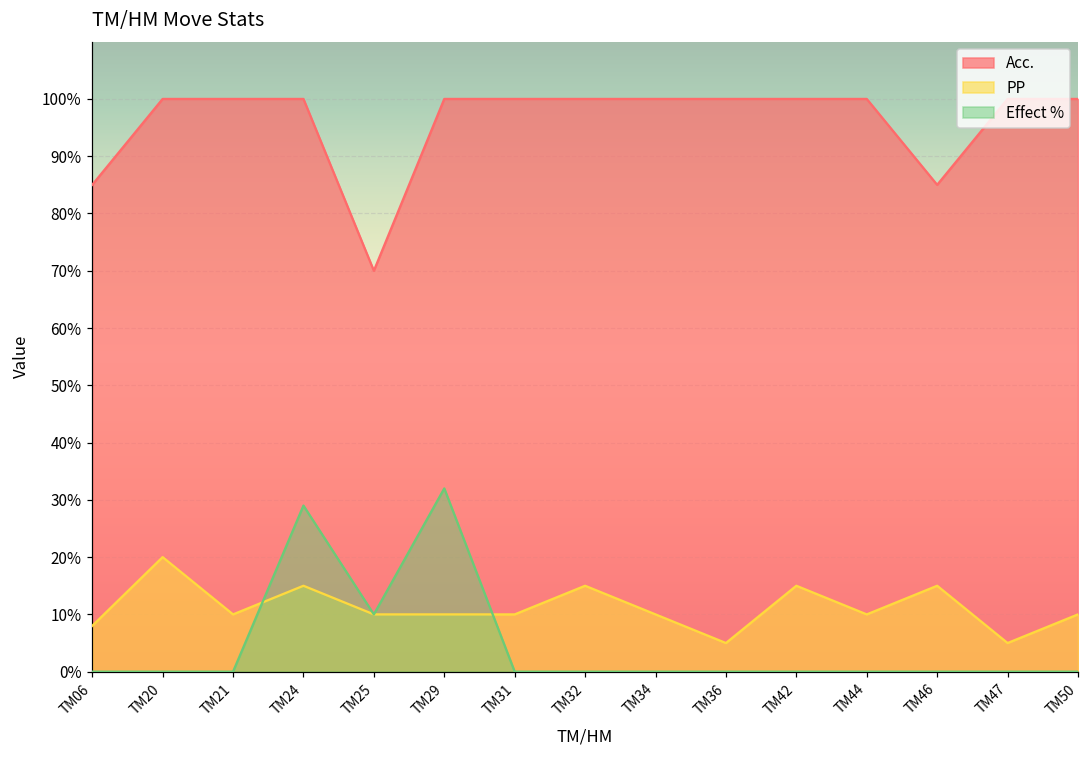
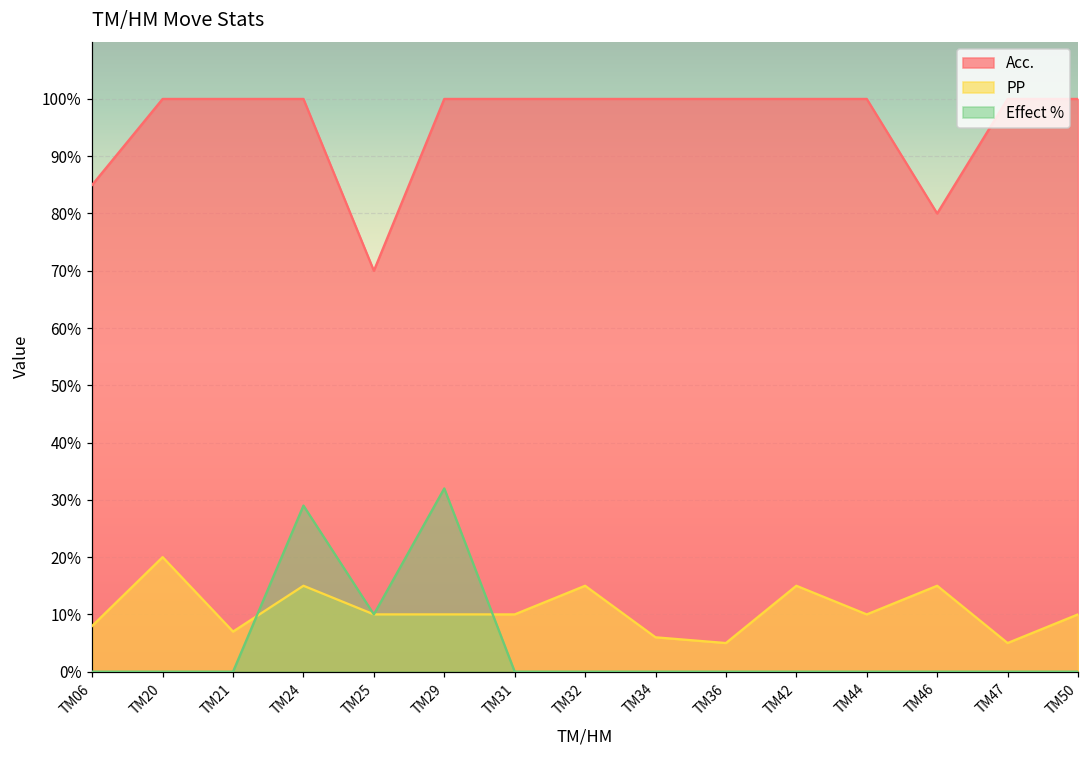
  {
    "Acc.": {
      "TM06": "85%",
      "TM20": "100%",
      "TM21": "100%",
      "TM24": "100%",
      "TM25": "70%",
      "TM29": "100%",
      "TM31": "100%",
      "TM32": "100%",
      "TM34": "100%",
      "TM36": "100%",
      "TM42": "100%",
      "TM44": "100%",
-     "TM46": "85%",
+     "TM46": "80%",
      "TM50": "100%"
    },
    "PP": {
      "TM06": "8%",
      "TM20": "20%",
-     "TM21": "10%",
+     "TM21": "7%",
      "TM24": "15%",
      "TM29": "10%",
      "TM31": "10%",
      "TM32": "15%",
-     "TM34": "10%",
+     "TM34": "6%",
      "TM36": "5%",
      "TM42": "15%",
      "TM44": "10%",
      "TM46": "15%",
      "TM47": "5%",
      "TM50": "10%"
    },
    "Effect %": {
      "TM06": "0%",
      "TM20": "0%",
      "TM21": "0%",
      "TM24": "29%",
      "TM29": "32%",
      "TM31": "0%",
      "TM32": "0%",
      "TM34": "0%",
      "TM36": "0%",
      "TM42": "0%",
      "TM44": "0%",
      "TM46": "0%",
      "TM47": "0%",
      "TM50": "0%"
    }
  }
